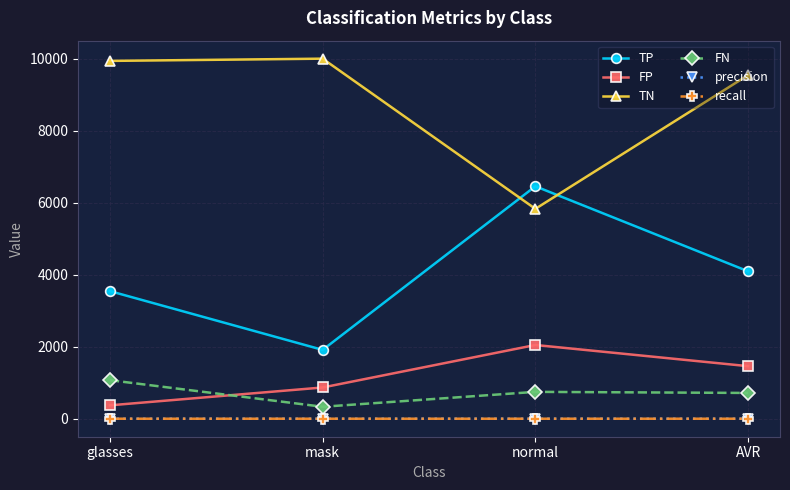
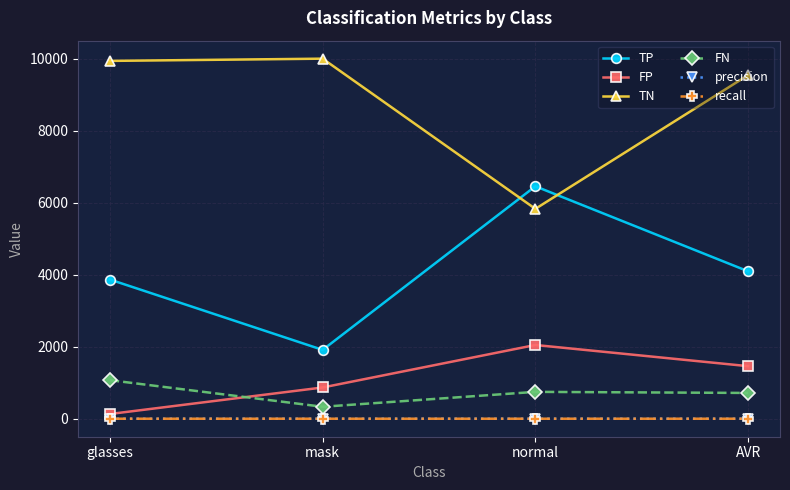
  {
    "TP": {
-     "glasses": 3500,
+     "glasses": 3900,
      "mask": 1900,
      "normal": 6500,
      "AVR": 4100
    },
    "FP": {
-     "glasses": 400,
+     "glasses": 100,
      "mask": 900,
      "normal": 2100,
      "AVR": 1500
    },
    "TN": {
      "glasses": 9900,
      "mask": 10000,
      "normal": 5800
    },
    "FN": {
      "glasses": 1100,
      "mask": 300,
      "normal": 700,
      "AVR": 700
    },
    "recall": {
      "glasses": 0,
      "mask": 0,
      "normal": 0,
      "AVR": 0
    }
  }
